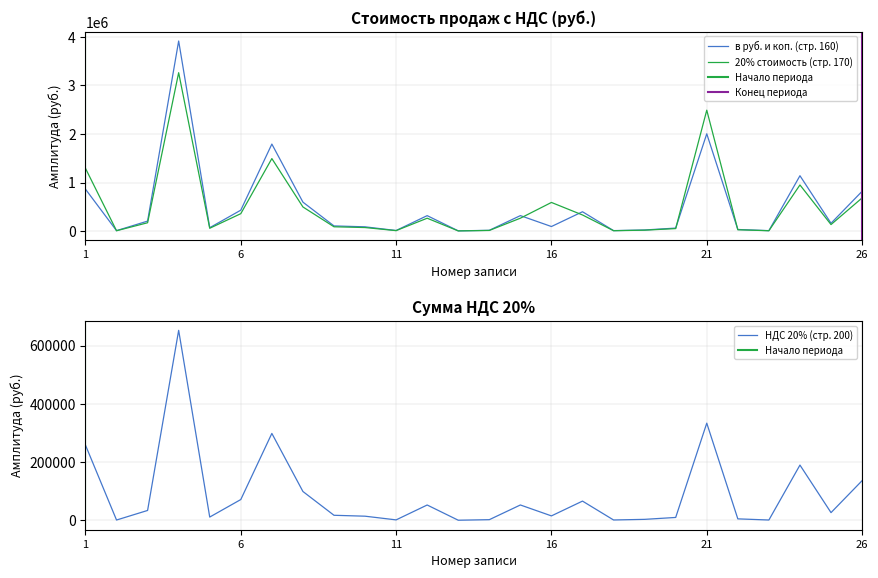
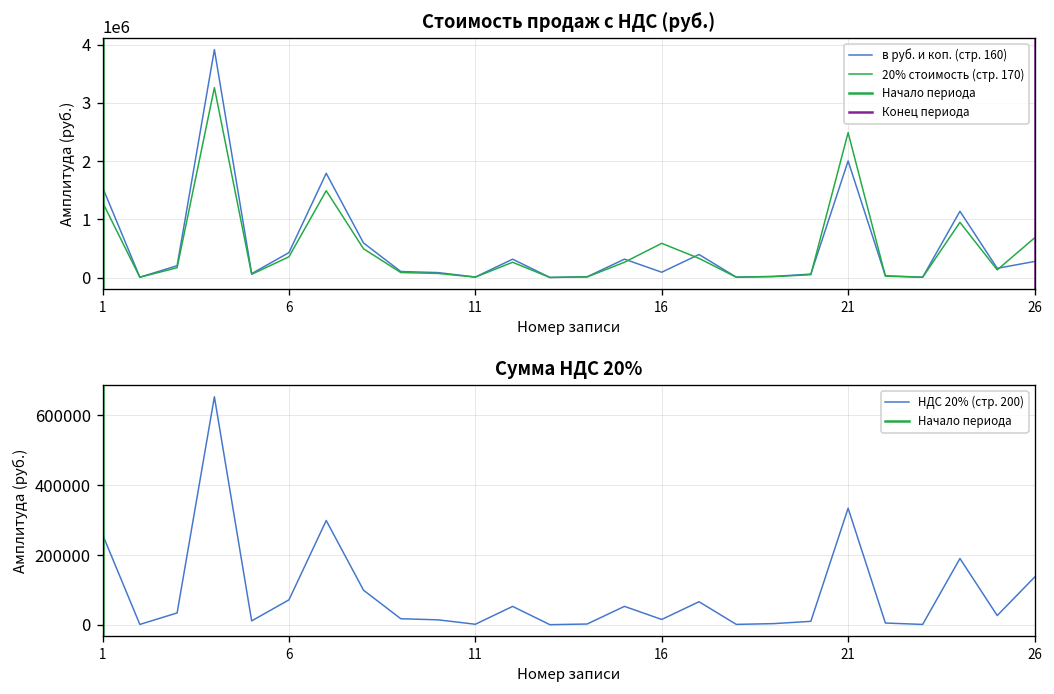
  {
    "Стоимость продаж с НДС (руб.)": {
      "в руб. и коп. (стр. 160)": {
-       "1": 900000,
+       "1": 1600000,
        "6": 400000,
        "16": 100000,
        "21": 2000000,
-       "26": 800000
+       "26": 300000
      },
      "20% стоимость (стр. 170)": {
        "1": 1300000,
        "6": 400000,
        "16": 600000,
        "21": 2500000,
        "26": 700000
      }
    },
    "Сумма НДС 20%": {
      "1": 260000,
      "6": 70000,
      "11": 0,
      "16": 20000,
      "21": 330000,
      "26": 140000
    }
  }
